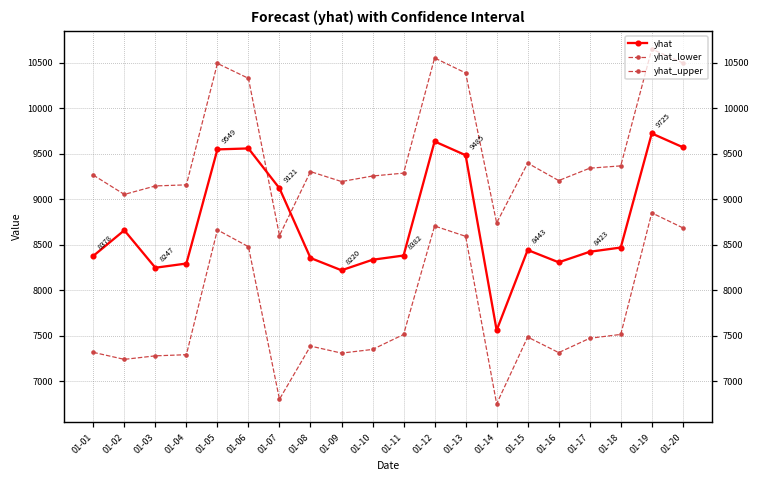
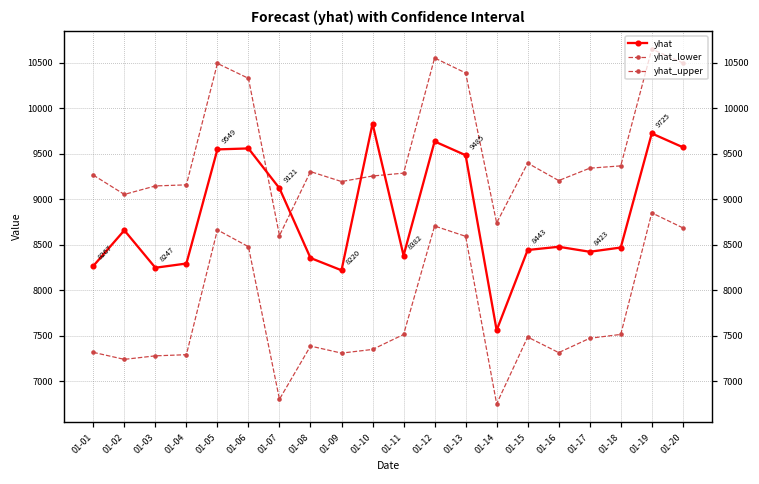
  {
    "yhat": {
-     "01-01": 8378,
+     "01-01": 8267,
      "01-03": 8247,
      "01-05": 9549,
      "01-07": 9121,
      "01-09": 8220,
-     "01-10": 8300,
+     "01-10": 9800,
      "01-11": 8382,
      "01-13": 9485,
      "01-15": 8443,
-     "01-16": 8300,
+     "01-16": 8500,
      "01-17": 8423,
      "01-19": 9725
    }
  }
